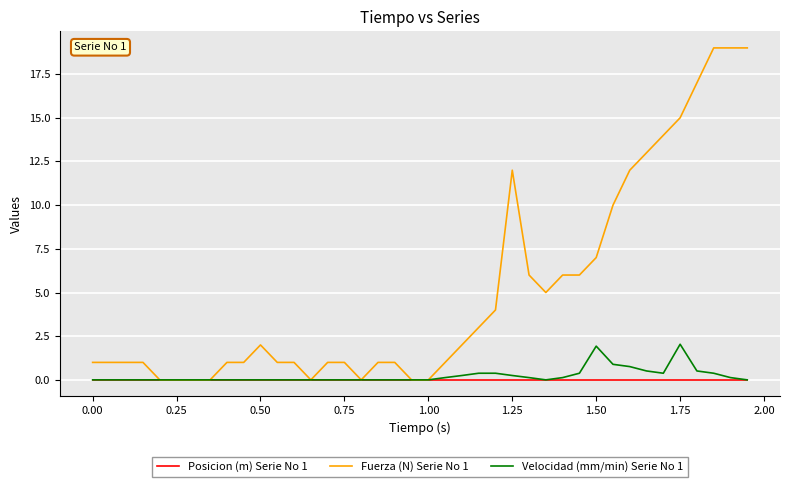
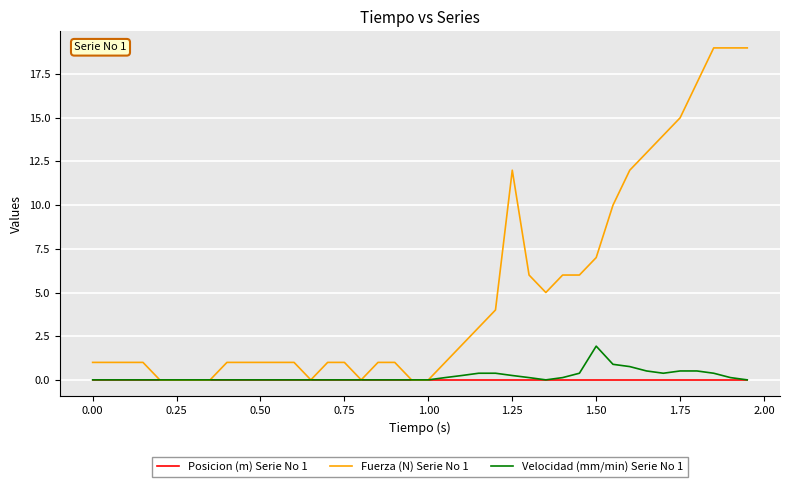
  {
    "Posicion (m) Serie No 1": {
      "1.25": 0.0,
      "1.50": 0.0,
      "1.75": 0.0
    },
    "Fuerza (N) Serie No 1": {
      "0.00": 1,
-     "0.50": 2,
+     "0.50": 1,
      "0.75": 1,
      "1.25": 12,
      "1.50": 7,
      "1.75": 15
    },
    "Velocidad (mm/min) Serie No 1": {
      "1.25": 0.3,
      "1.50": 1.9,
-     "1.75": 2.0
+     "1.75": 0.5
    }
  }
